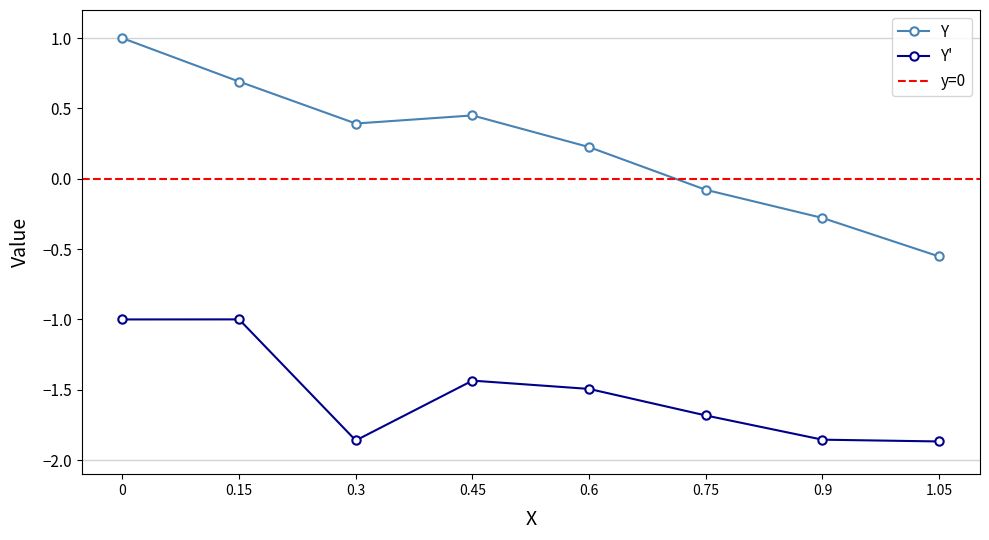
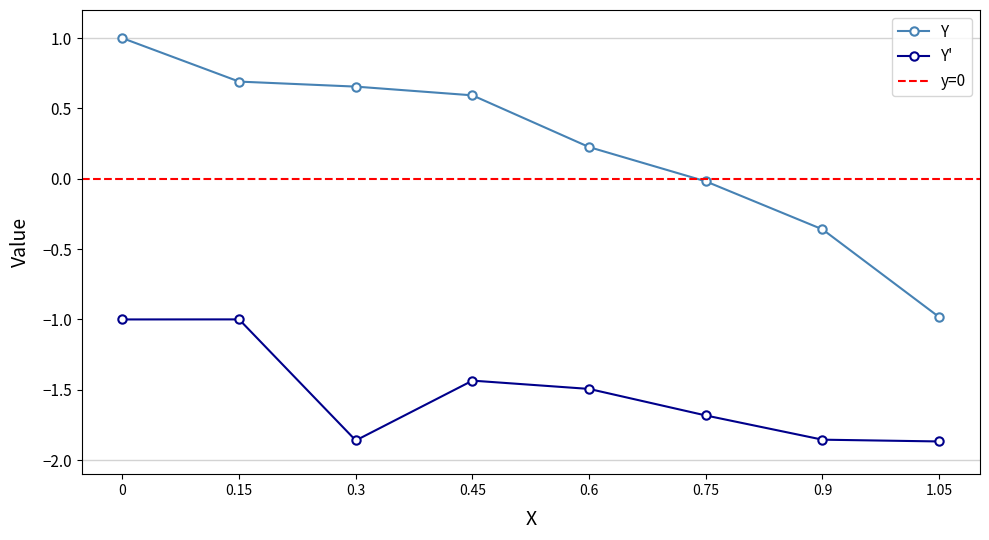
  {
    "Y": {
      "0": 1.00,
      "0.15": 0.69,
-     "0.3": 0.39,
-     "0.45": 0.45,
+     "0.3": 0.66,
+     "0.45": 0.59,
      "0.6": 0.23,
-     "0.75": -0.08,
-     "0.9": -0.28,
-     "1.05": -0.55
+     "0.75": -0.02,
+     "0.9": -0.36,
+     "1.05": -0.98
    },
    "Y'": {
      "0": -1.00,
      "0.15": -1.00,
      "0.3": -1.86,
      "0.45": -1.43,
      "0.6": -1.49,
      "0.75": -1.68,
      "0.9": -1.85,
      "1.05": -1.87
    }
  }
